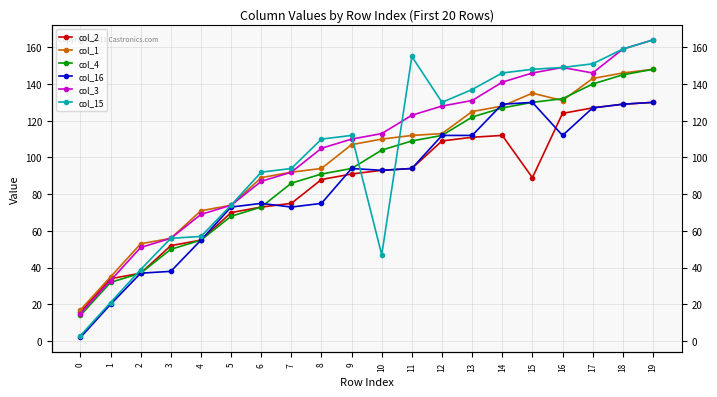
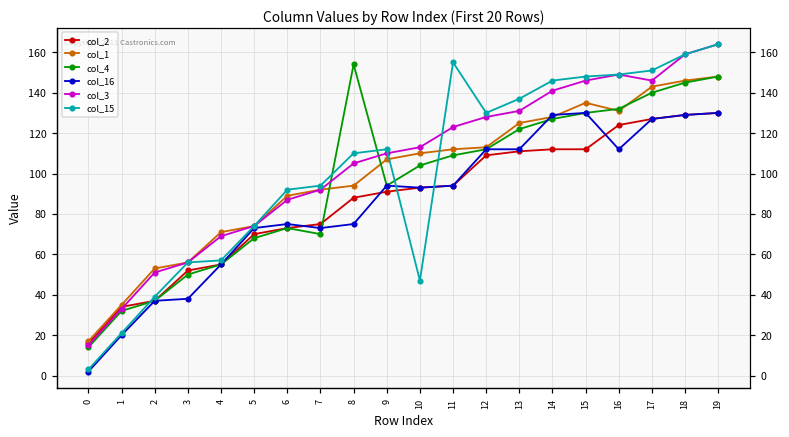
  {
    "col_2": {
      "3": 52,
      "5": 70,
      "7": 75,
      "8": 88,
      "9": 91,
      "12": 109,
      "14": 112,
-     "15": 89,
+     "15": 112,
      "16": 124
    },
    "col_1": {
      "2": 53,
      "4": 71,
      "6": 89,
      "8": 94,
      "9": 107,
      "10": 110,
      "11": 112,
      "13": 125,
      "15": 135,
      "17": 143
    },
    "col_4": {
      "3": 50,
      "5": 68,
-     "7": 86,
-     "8": 91,
+     "7": 70,
+     "8": 154,
      "10": 104,
      "11": 109,
      "13": 122,
      "17": 140
    },
    "col_16": {
      "3": 38,
      "6": 75,
      "7": 73,
      "8": 75,
      "16": 112
    },
    "col_3": {
      "2": 51,
      "4": 69,
      "6": 87,
      "8": 105,
      "9": 110,
      "10": 113,
      "11": 123,
      "12": 128,
      "13": 131,
      "14": 141,
      "15": 146,
      "17": 146
    },
    "col_15": {
      "2": 39,
      "4": 57,
      "6": 92,
      "7": 94,
      "8": 110,
      "9": 112,
      "10": 47,
      "11": 155,
      "12": 130,
      "13": 137,
      "14": 146,
      "15": 148,
      "17": 151
    }
  }
